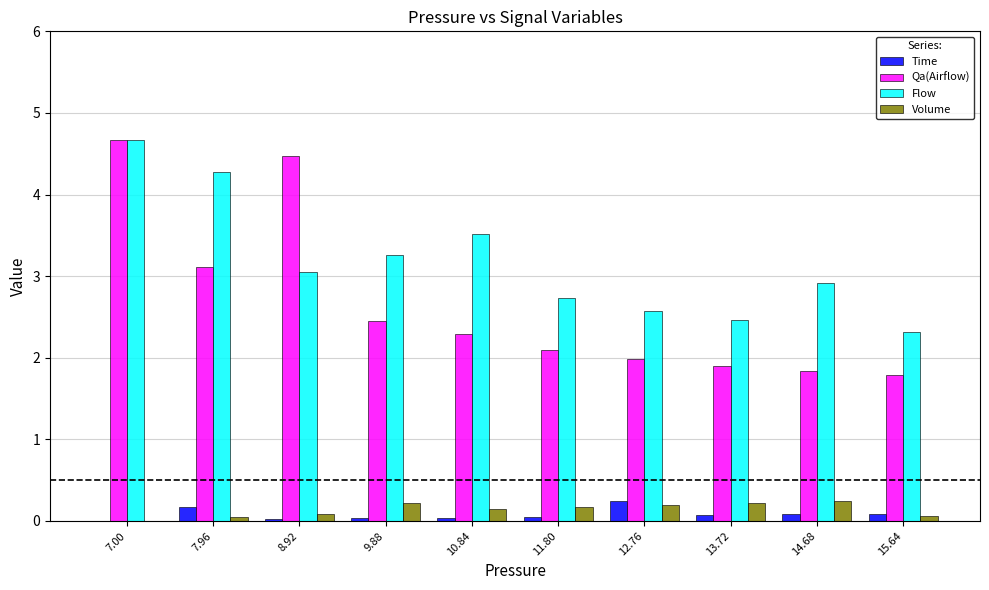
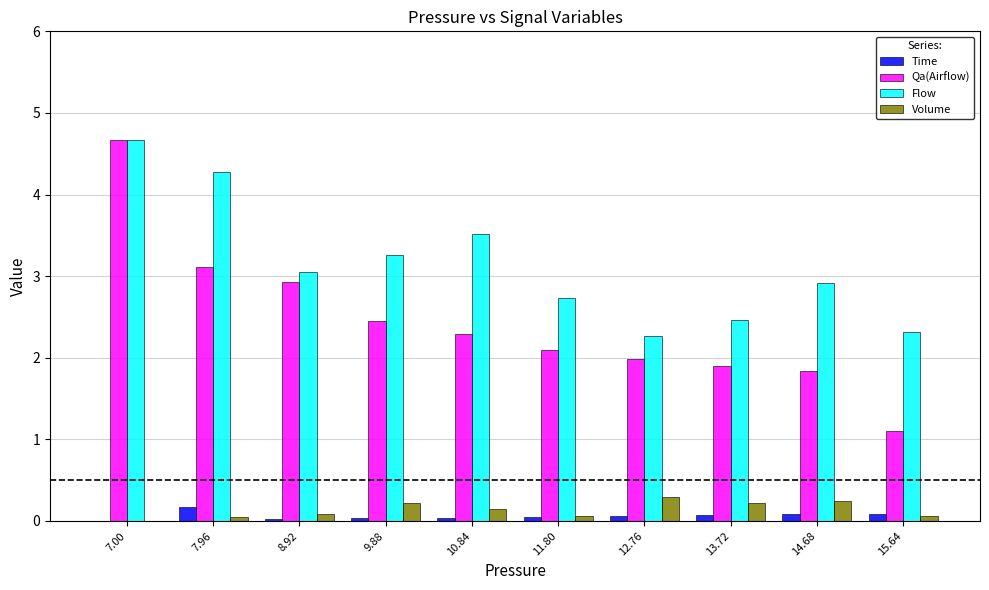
  {
    "Time": {
      "7.00": 0.0,
      "7.96": 0.2,
      "10.84": 0.0,
      "11.80": 0.1,
-     "12.76": 0.3,
+     "12.76": 0.1,
      "13.72": 0.1,
      "14.68": 0.1,
      "15.64": 0.1
    },
    "Qa(Airflow)": {
      "7.00": 4.7,
      "7.96": 3.1,
-     "8.92": 4.5,
+     "8.92": 2.9,
      "9.88": 2.4,
      "10.84": 2.3,
      "11.80": 2.1,
      "12.76": 2.0,
      "13.72": 1.9,
      "14.68": 1.8,
-     "15.64": 1.8
+     "15.64": 1.1
    },
    "Flow": {
      "7.00": 4.7,
      "7.96": 4.3,
      "8.92": 3.1,
      "9.88": 3.3,
      "10.84": 3.5,
      "11.80": 2.7,
-     "12.76": 2.6,
+     "12.76": 2.3,
      "13.72": 2.5,
      "14.68": 2.9,
      "15.64": 2.3
    },
    "Volume": {
      "7.00": 0.0,
      "7.96": 0.0,
      "8.92": 0.1,
      "9.88": 0.2,
      "10.84": 0.1,
-     "11.80": 0.2,
-     "12.76": 0.2,
+     "11.80": 0.1,
+     "12.76": 0.3,
      "13.72": 0.2,
      "14.68": 0.2,
      "15.64": 0.1
    }
  }
